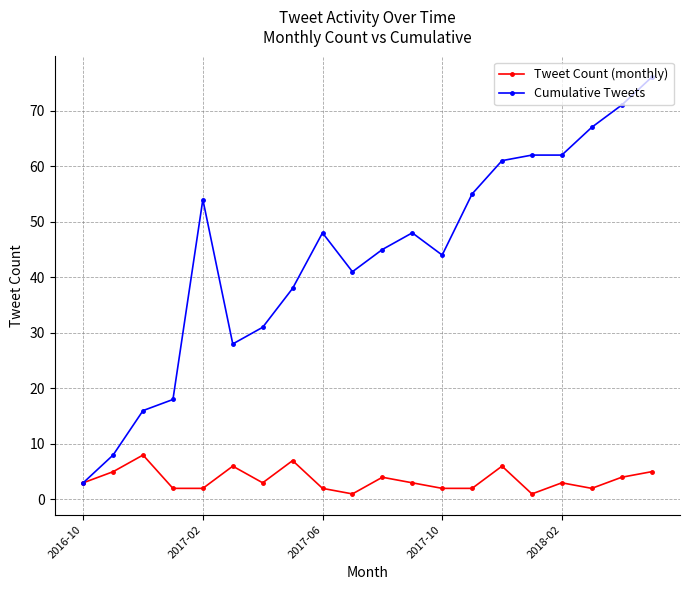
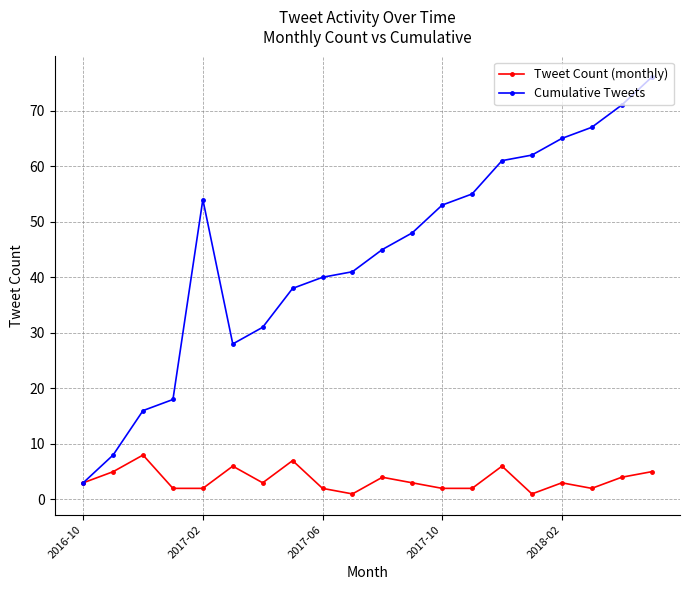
  {
    "Tweet Count (monthly)": {
      "2017-02": 2,
      "2017-06": 2,
      "2017-10": 2,
      "2018-02": 3
    },
    "Cumulative Tweets": {
      "2017-02": 54,
-     "2017-06": 48,
-     "2017-10": 44,
-     "2018-02": 62
+     "2017-06": 40,
+     "2017-10": 53,
+     "2018-02": 65
    }
  }
